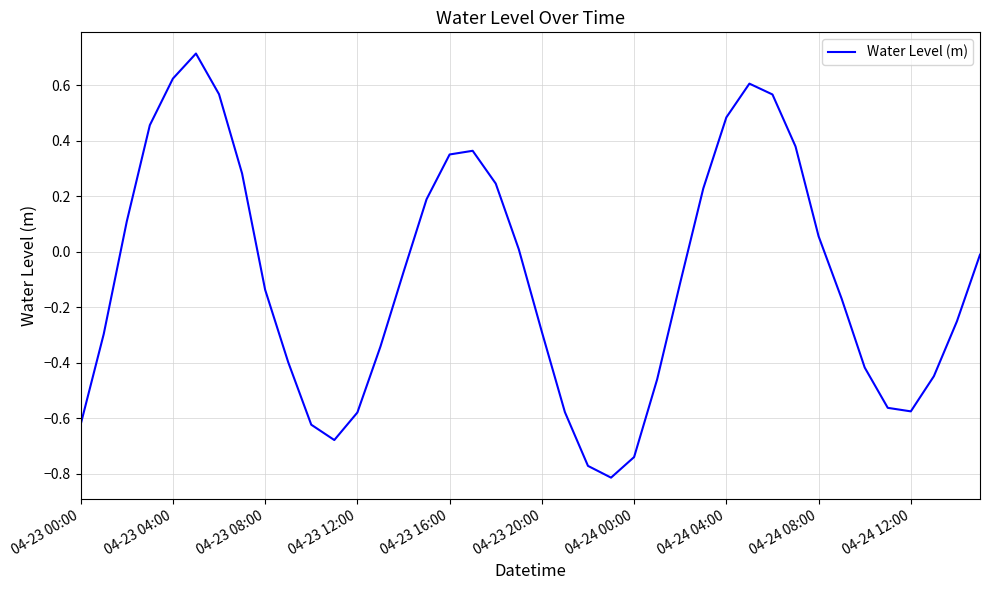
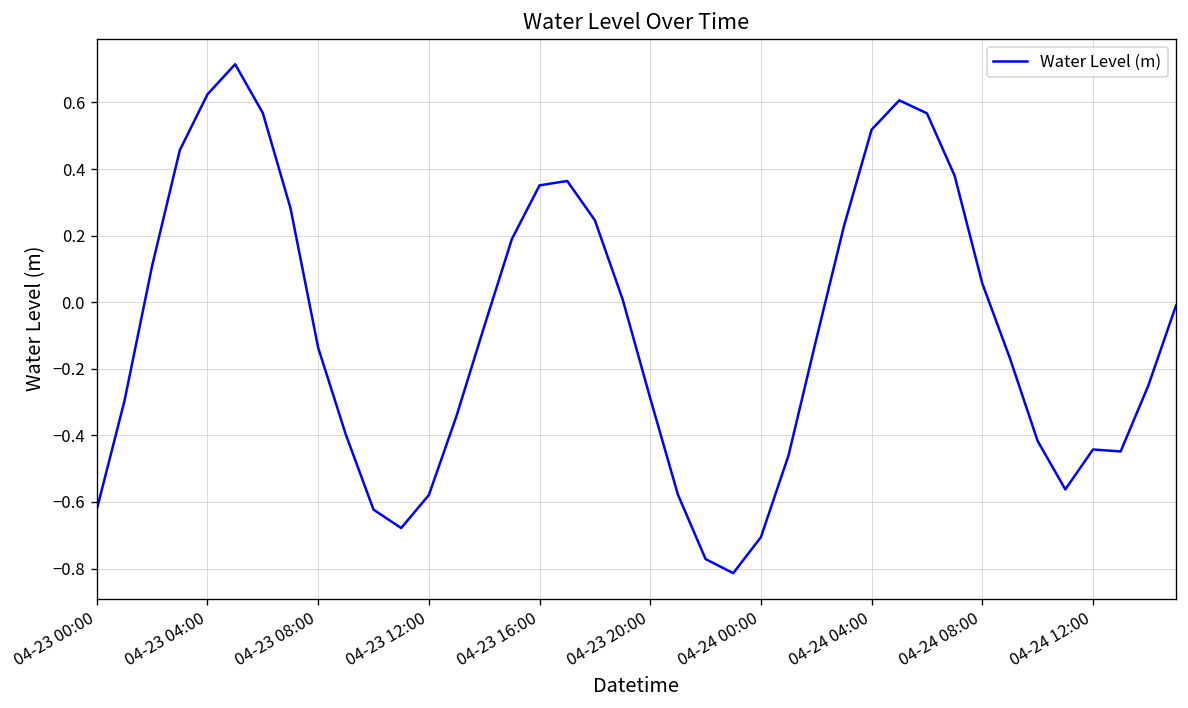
  {
    "04-23 00:00": -0.62,
    "04-23 04:00": 0.62,
    "04-23 08:00": -0.14,
    "04-23 12:00": -0.58,
    "04-23 16:00": 0.35,
    "04-23 20:00": -0.29,
-   "04-24 00:00": -0.74,
-   "04-24 04:00": 0.48,
+   "04-24 00:00": -0.71,
+   "04-24 04:00": 0.52,
    "04-24 08:00": 0.06,
-   "04-24 12:00": -0.58
+   "04-24 12:00": -0.44
  }
